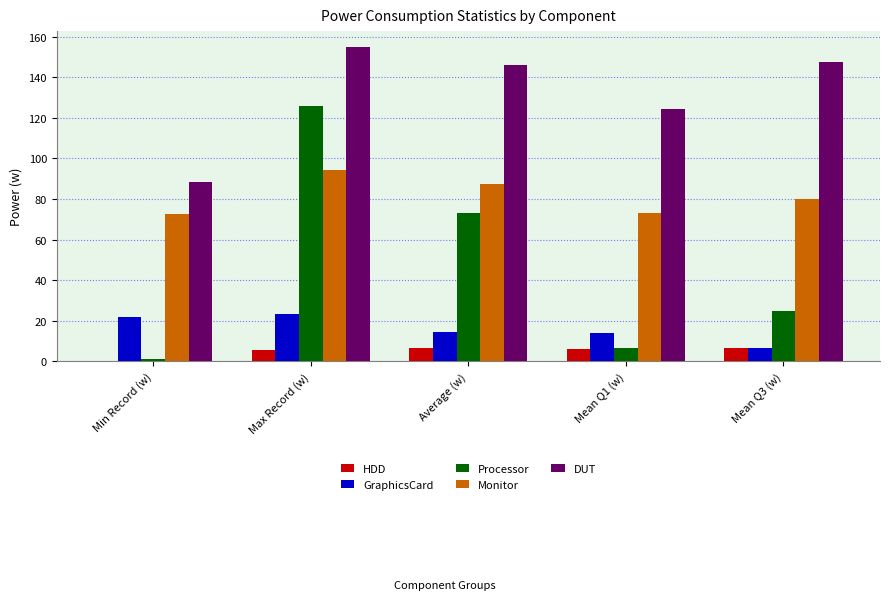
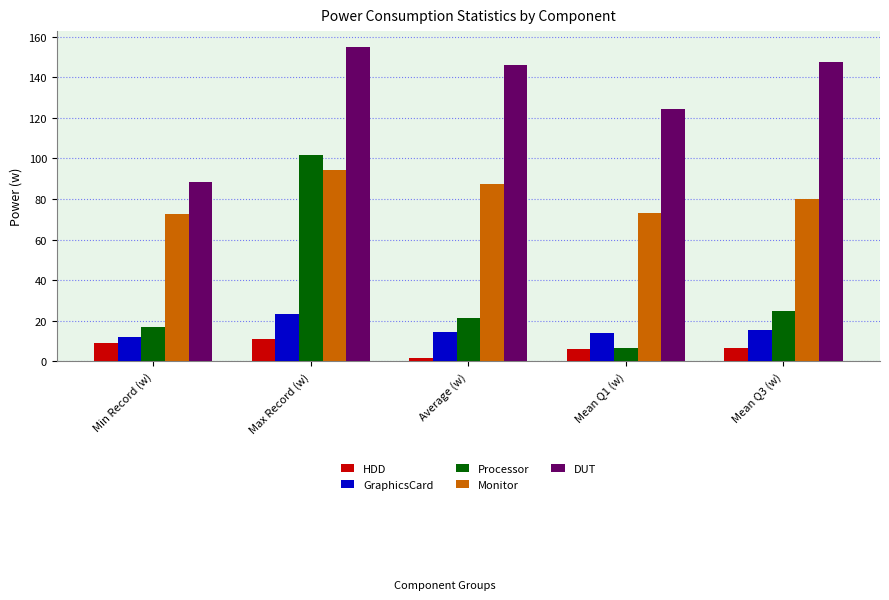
  {
    "HDD": {
-     "Min Record (w)": 0,
-     "Max Record (w)": 6,
-     "Average (w)": 7,
+     "Min Record (w)": 9,
+     "Max Record (w)": 11,
+     "Average (w)": 2,
      "Mean Q1 (w)": 6,
      "Mean Q3 (w)": 6
    },
    "GraphicsCard": {
-     "Min Record (w)": 22,
+     "Min Record (w)": 12,
      "Max Record (w)": 23,
      "Average (w)": 15,
      "Mean Q1 (w)": 14,
-     "Mean Q3 (w)": 6
+     "Mean Q3 (w)": 15
    },
    "Processor": {
-     "Min Record (w)": 1,
-     "Max Record (w)": 126,
-     "Average (w)": 73,
+     "Min Record (w)": 17,
+     "Max Record (w)": 102,
+     "Average (w)": 22,
      "Mean Q1 (w)": 7,
      "Mean Q3 (w)": 25
    },
    "Monitor": {
      "Min Record (w)": 73,
      "Max Record (w)": 94,
      "Average (w)": 88,
      "Mean Q1 (w)": 73,
      "Mean Q3 (w)": 80
    },
    "DUT": {
      "Min Record (w)": 88,
      "Max Record (w)": 155,
      "Average (w)": 146,
      "Mean Q1 (w)": 124,
      "Mean Q3 (w)": 147
    }
  }
